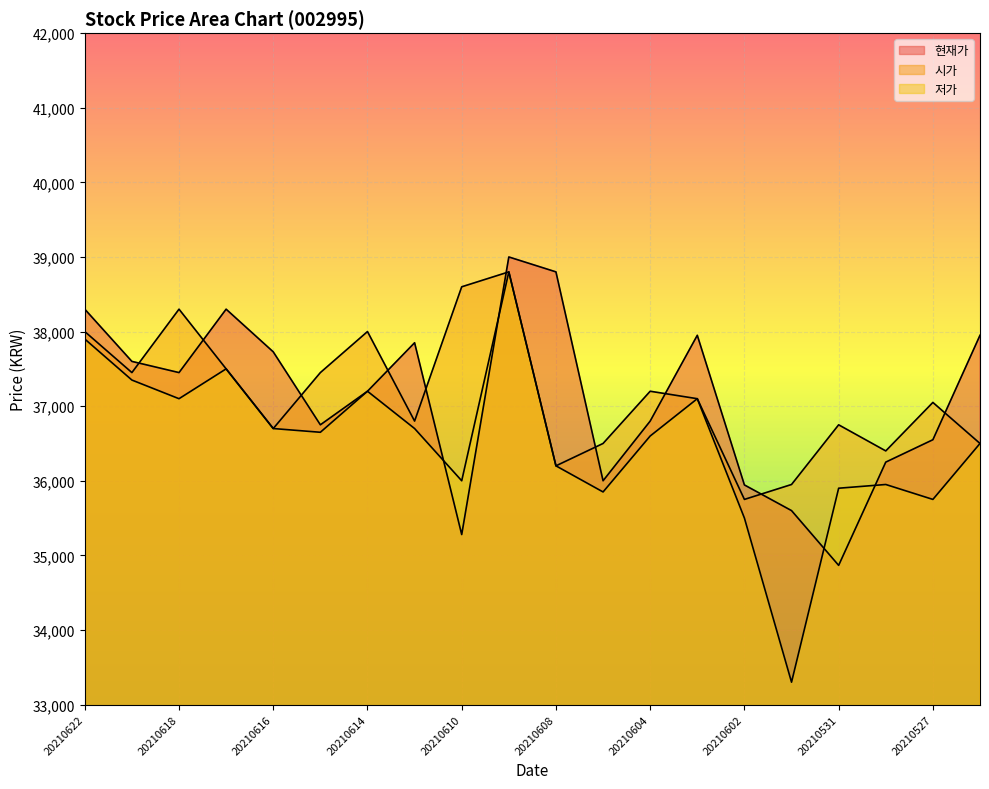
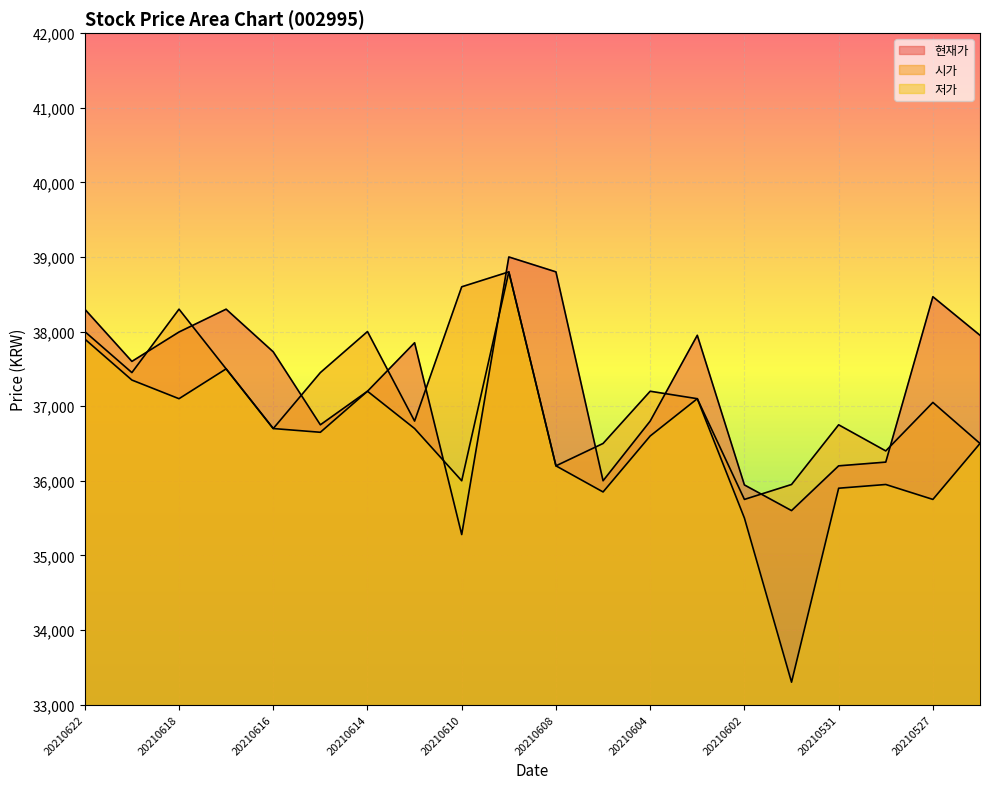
  {
    "현재가": {
      "20210622": "38,300",
-     "20210618": "37,500",
+     "20210618": "38,000",
      "20210616": "37,700",
      "20210610": "35,300",
      "20210608": "38,800",
      "20210604": "36,800",
      "20210602": "35,900",
-     "20210531": "34,900",
-     "20210527": "36,600"
+     "20210531": "36,200",
+     "20210527": "38,500"
    }
  }
